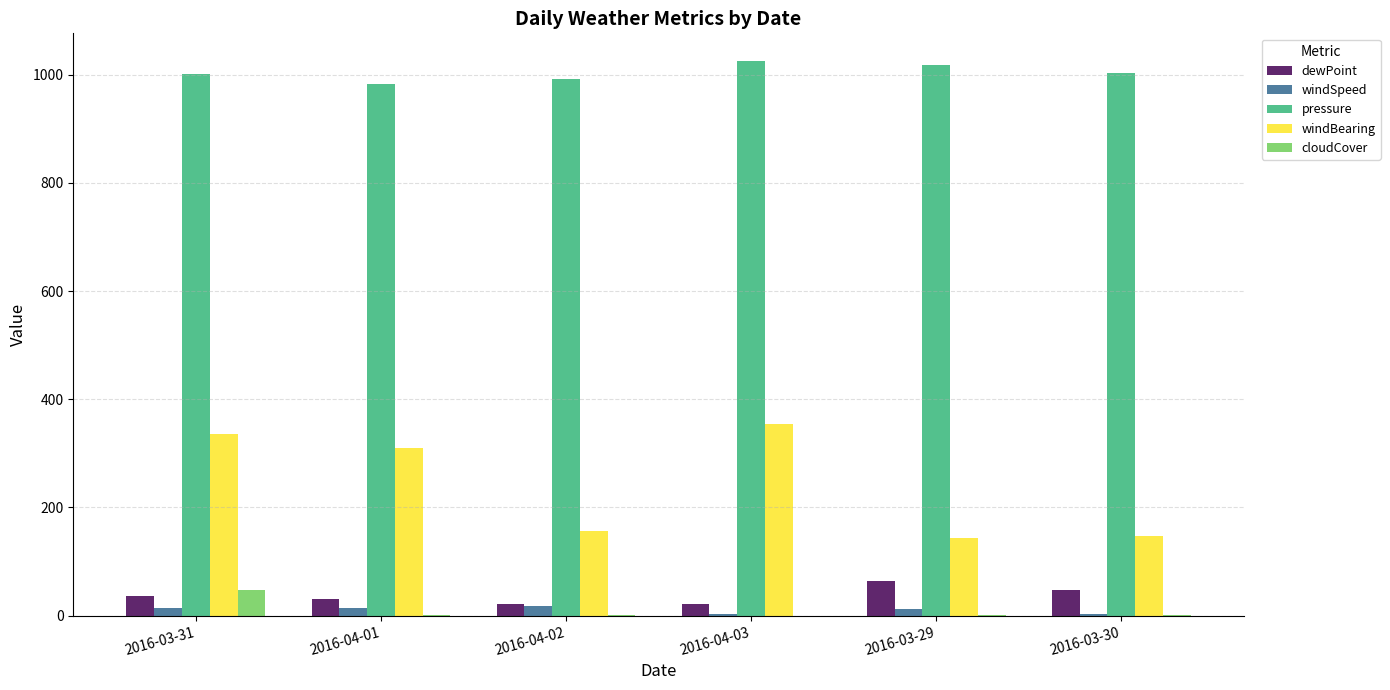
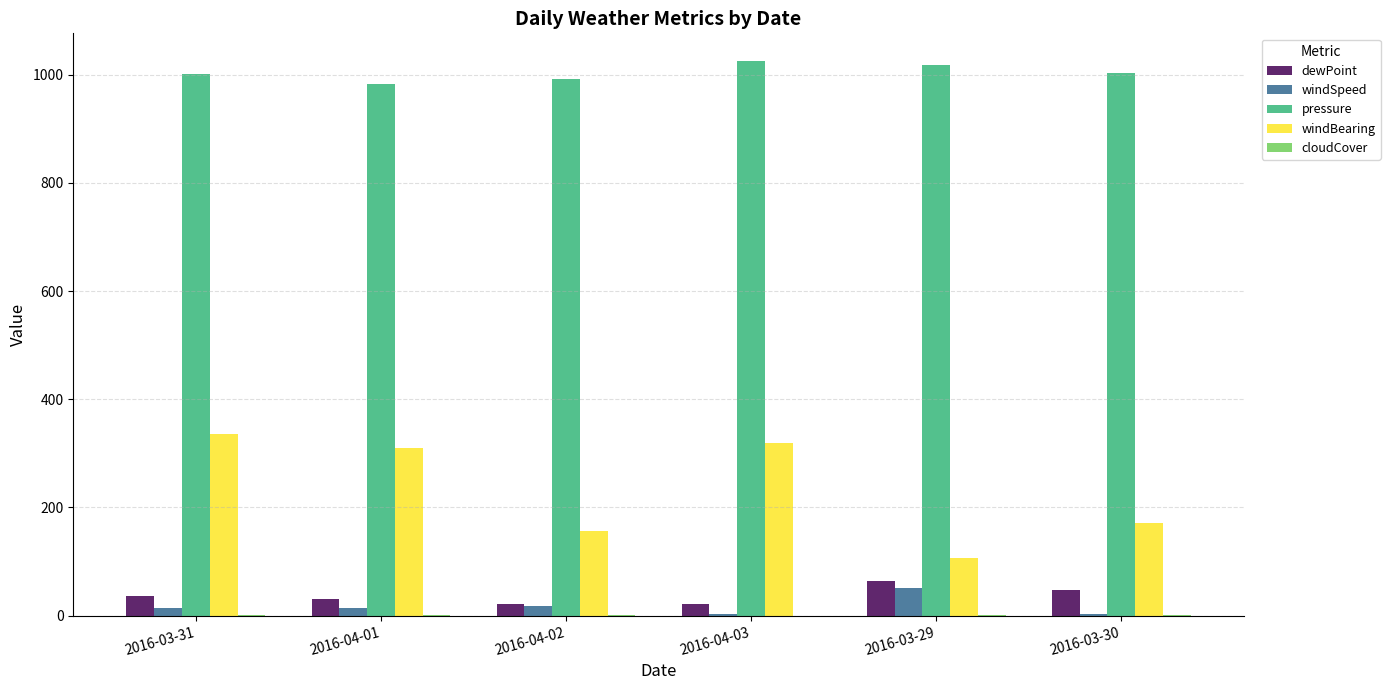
  {
    "dewPoint": {
      "2016-03-31": 40,
      "2016-04-01": 30,
      "2016-04-02": 20,
      "2016-04-03": 20,
      "2016-03-29": 60,
      "2016-03-30": 50
    },
    "windSpeed": {
      "2016-03-31": 20,
      "2016-04-01": 10,
      "2016-04-02": 20,
-     "2016-03-29": 10
+     "2016-03-29": 50
    },
    "pressure": {
      "2016-03-31": 1000,
      "2016-04-01": 980,
      "2016-04-02": 990,
      "2016-04-03": 1020,
      "2016-03-29": 1020,
      "2016-03-30": 1000
    },
    "windBearing": {
      "2016-03-31": 340,
      "2016-04-01": 310,
      "2016-04-02": 160,
-     "2016-04-03": 360,
-     "2016-03-29": 140,
-     "2016-03-30": 150
+     "2016-04-03": 320,
+     "2016-03-29": 110,
+     "2016-03-30": 170
    },
    "cloudCover": {
-     "2016-03-31": 50
+     "2016-03-31": 0
    }
  }
